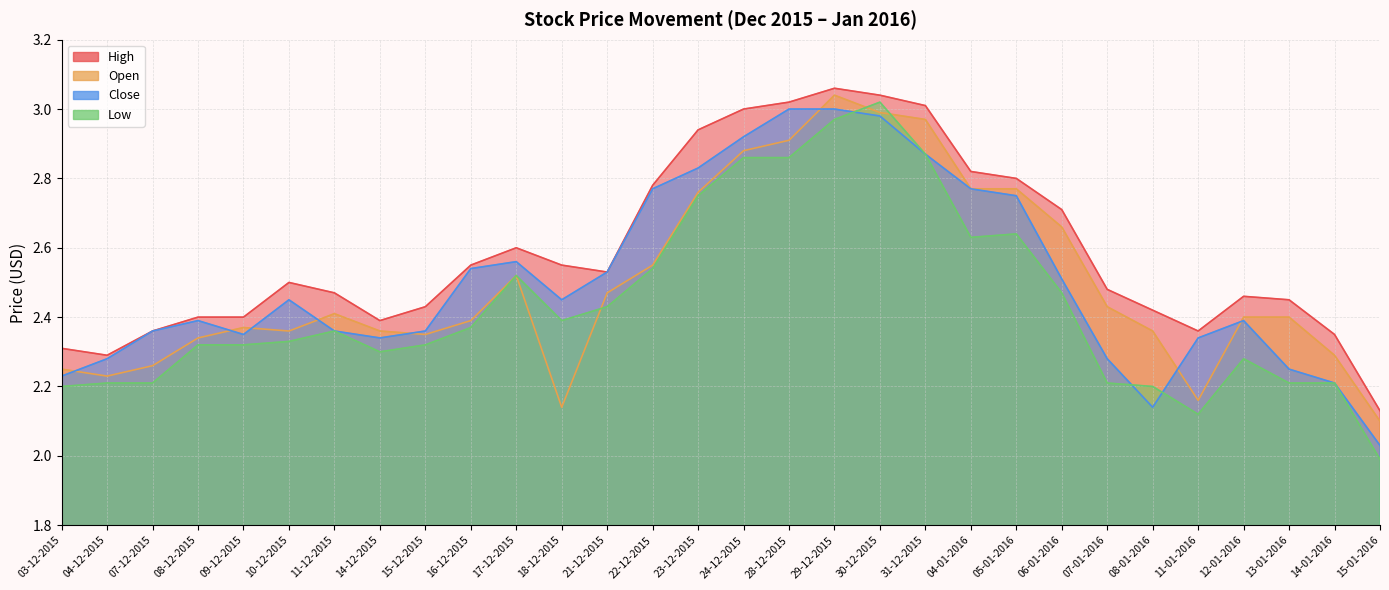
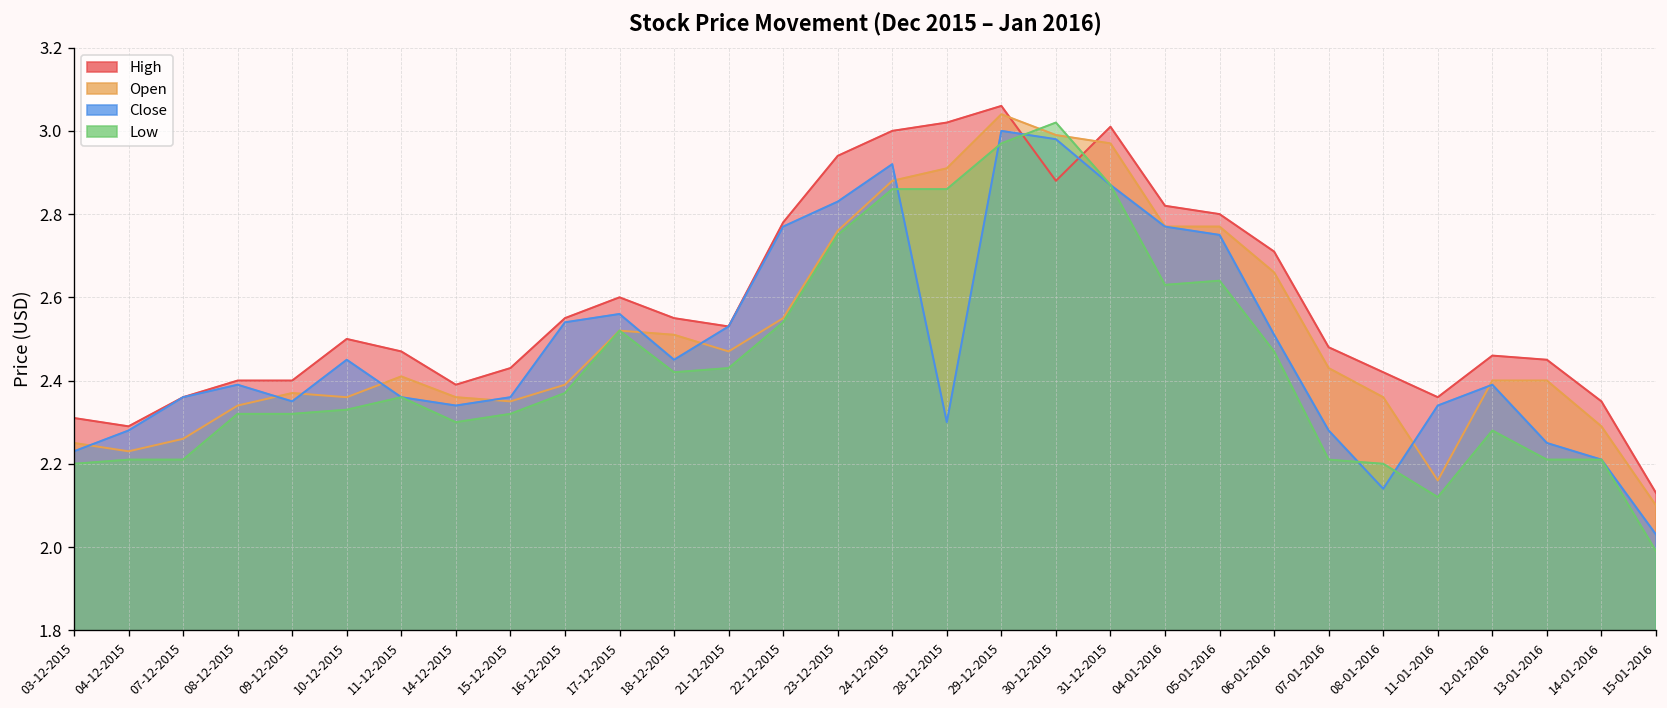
  {
    "High": {
      "03-12-2015": 2.31,
      "04-12-2015": 2.29,
      "08-12-2015": 2.40,
      "09-12-2015": 2.40,
      "10-12-2015": 2.50,
      "11-12-2015": 2.47,
      "14-12-2015": 2.39,
      "15-12-2015": 2.43,
      "16-12-2015": 2.55,
      "17-12-2015": 2.60,
      "18-12-2015": 2.55,
      "22-12-2015": 2.78,
      "23-12-2015": 2.94,
      "24-12-2015": 3.00,
      "28-12-2015": 3.02,
      "29-12-2015": 3.06,
-     "30-12-2015": 3.04,
+     "30-12-2015": 2.88,
      "31-12-2015": 3.01,
      "04-01-2016": 2.82,
      "05-01-2016": 2.80,
      "06-01-2016": 2.71,
      "07-01-2016": 2.48,
      "08-01-2016": 2.42,
      "11-01-2016": 2.36,
      "12-01-2016": 2.46,
      "13-01-2016": 2.45,
      "14-01-2016": 2.35,
      "15-01-2016": 2.13
    },
    "Open": {
      "03-12-2015": 2.25,
      "04-12-2015": 2.23,
      "07-12-2015": 2.26,
      "08-12-2015": 2.34,
      "09-12-2015": 2.37,
      "10-12-2015": 2.36,
      "11-12-2015": 2.41,
      "14-12-2015": 2.36,
      "15-12-2015": 2.35,
      "16-12-2015": 2.39,
-     "18-12-2015": 2.14,
+     "18-12-2015": 2.51,
      "21-12-2015": 2.47,
      "22-12-2015": 2.55,
      "23-12-2015": 2.76,
      "24-12-2015": 2.88,
      "28-12-2015": 2.91,
      "29-12-2015": 3.04,
      "30-12-2015": 2.99,
      "31-12-2015": 2.97,
      "05-01-2016": 2.77,
      "06-01-2016": 2.66,
      "07-01-2016": 2.43,
      "08-01-2016": 2.36,
      "11-01-2016": 2.16,
      "12-01-2016": 2.40,
      "13-01-2016": 2.40,
      "14-01-2016": 2.29,
      "15-01-2016": 2.10
    },
    "Close": {
      "03-12-2015": 2.23,
      "04-12-2015": 2.28,
      "08-12-2015": 2.39,
      "09-12-2015": 2.35,
      "10-12-2015": 2.45,
      "14-12-2015": 2.34,
      "15-12-2015": 2.36,
      "16-12-2015": 2.54,
      "17-12-2015": 2.56,
      "18-12-2015": 2.45,
      "22-12-2015": 2.77,
      "23-12-2015": 2.83,
      "24-12-2015": 2.92,
-     "28-12-2015": 3.0,
+     "28-12-2015": 2.3,
      "29-12-2015": 3.0,
      "30-12-2015": 2.98,
      "05-01-2016": 2.75,
      "06-01-2016": 2.51,
      "07-01-2016": 2.28,
      "08-01-2016": 2.14,
      "11-01-2016": 2.34,
      "12-01-2016": 2.39,
      "13-01-2016": 2.25,
      "15-01-2016": 2.03
    },
    "Low": {
      "03-12-2015": 2.20,
      "04-12-2015": 2.21,
      "07-12-2015": 2.21,
      "08-12-2015": 2.32,
      "09-12-2015": 2.32,
      "10-12-2015": 2.33,
      "14-12-2015": 2.30,
      "15-12-2015": 2.32,
      "16-12-2015": 2.37,
-     "18-12-2015": 2.39,
+     "18-12-2015": 2.42,
      "21-12-2015": 2.43,
      "22-12-2015": 2.54,
      "23-12-2015": 2.75,
      "24-12-2015": 2.86,
      "28-12-2015": 2.86,
      "29-12-2015": 2.97,
      "30-12-2015": 3.02,
      "04-01-2016": 2.63,
      "05-01-2016": 2.64,
      "06-01-2016": 2.47,
      "07-01-2016": 2.21,
      "08-01-2016": 2.20,
      "11-01-2016": 2.12,
      "12-01-2016": 2.28,
      "13-01-2016": 2.21,
      "15-01-2016": 1.99
    }
  }
